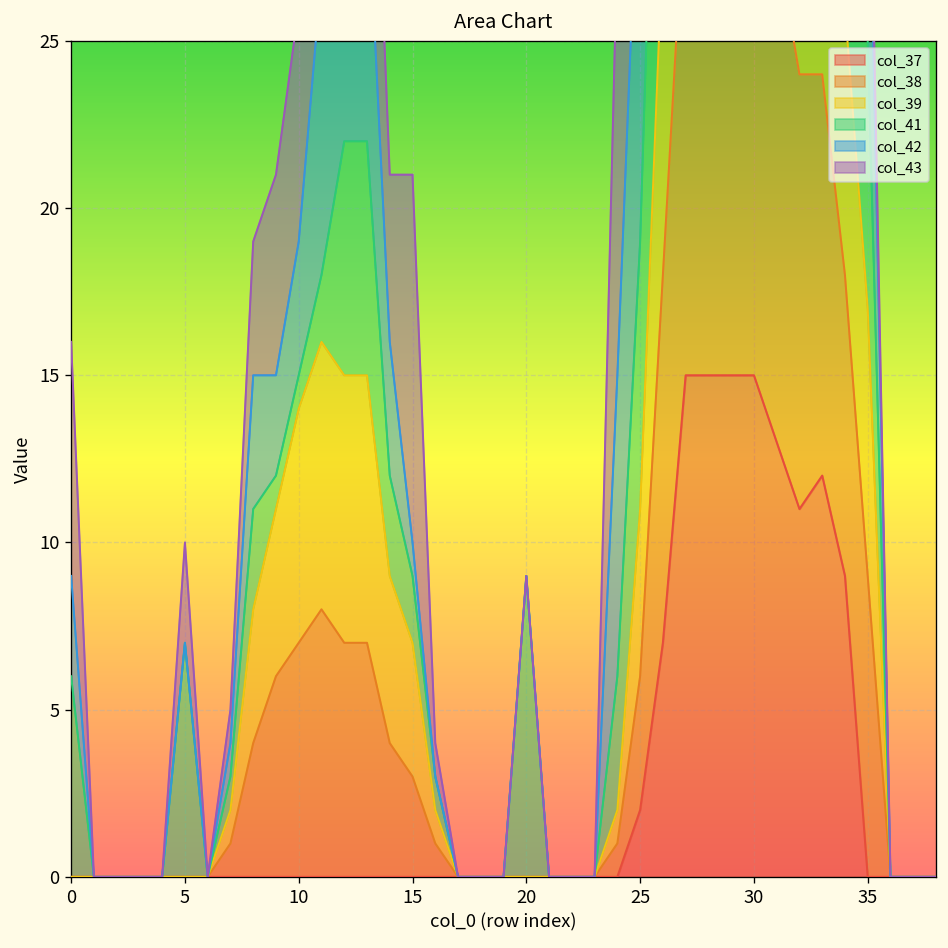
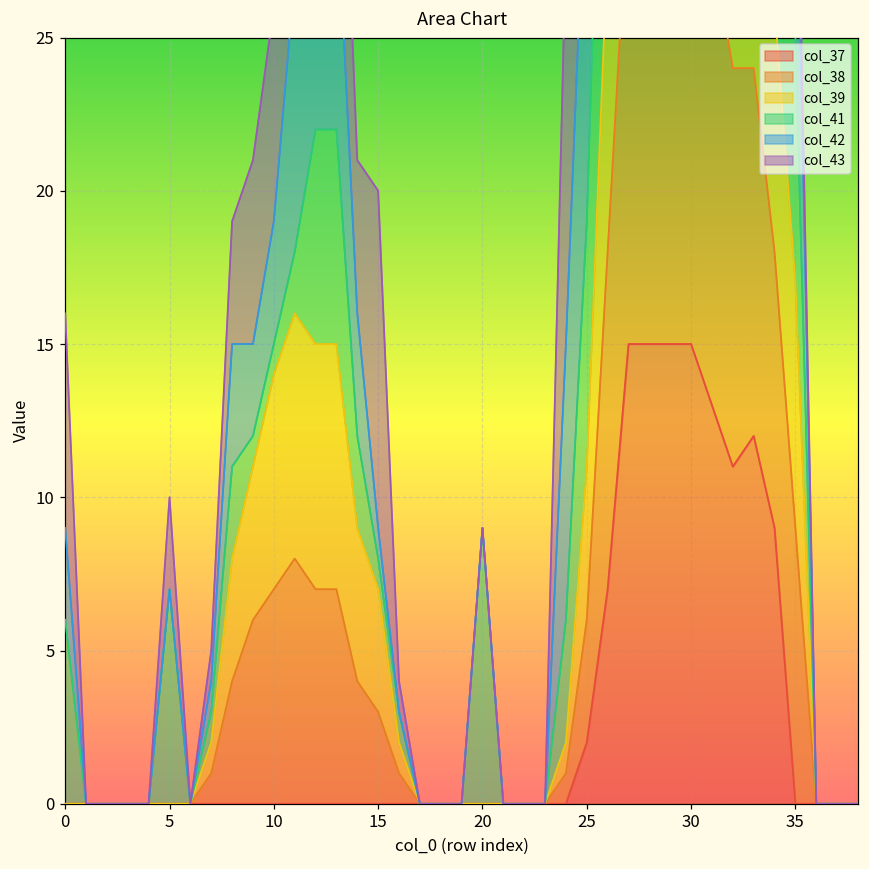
  {
    "col_41": {
      "0": 6,
      "10": 1,
-     "15": 2,
+     "15": 1,
      "25": 8,
      "35": 8
    },
    "col_42": {
      "0": 3,
      "10": 4,
      "15": 1
    },
    "col_43": {
      "0": 7,
      "5": 3,
      "15": 11
    }
  }
